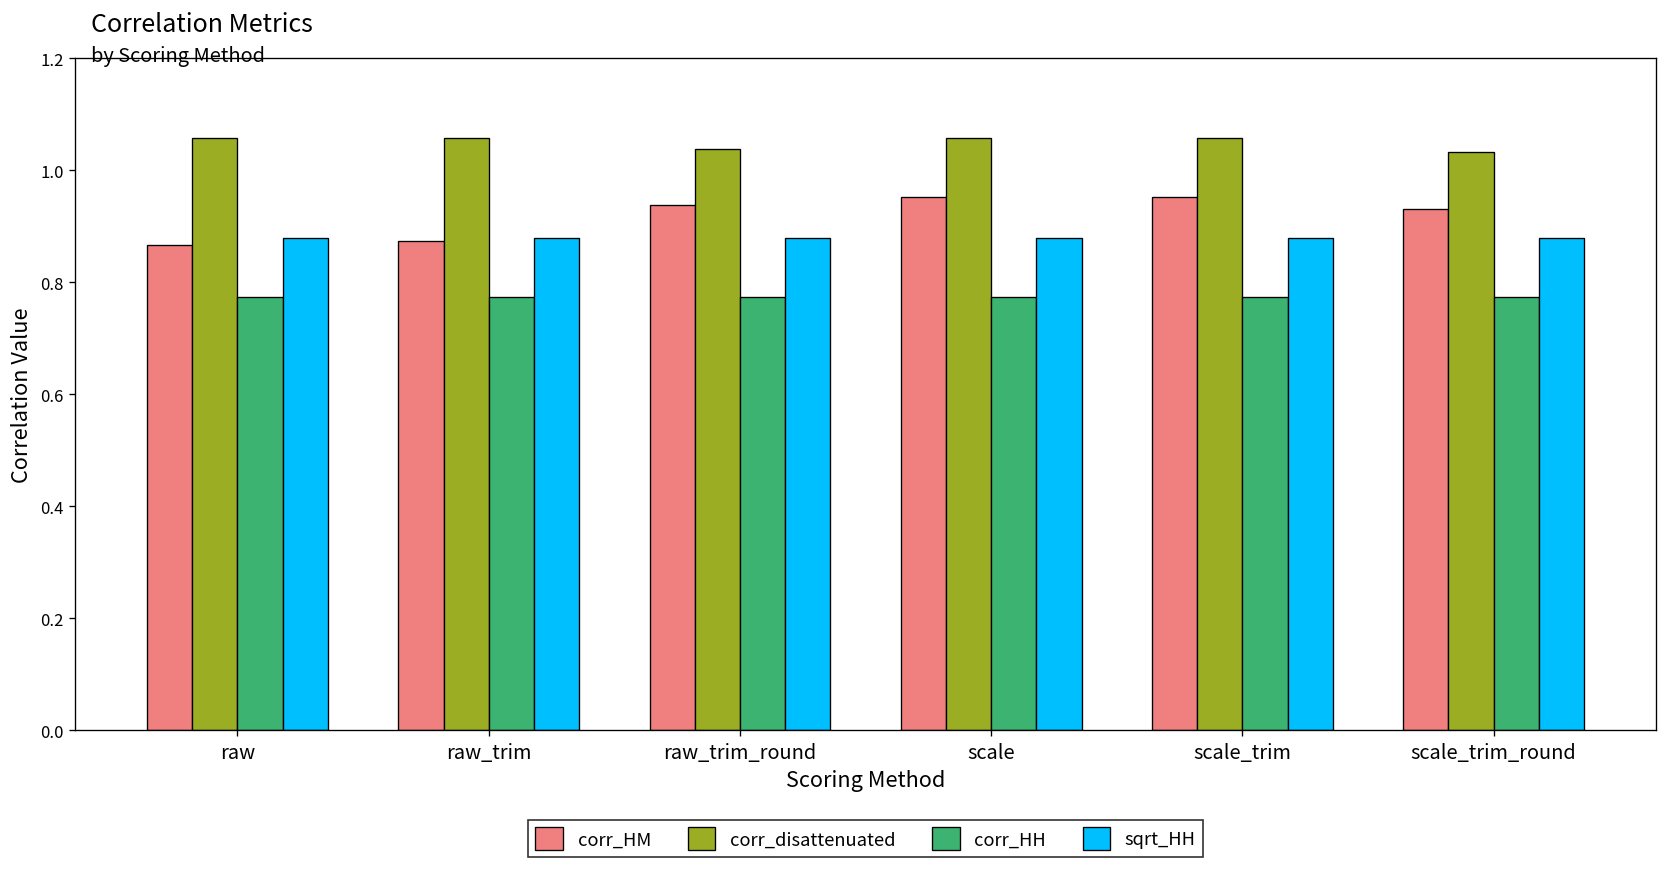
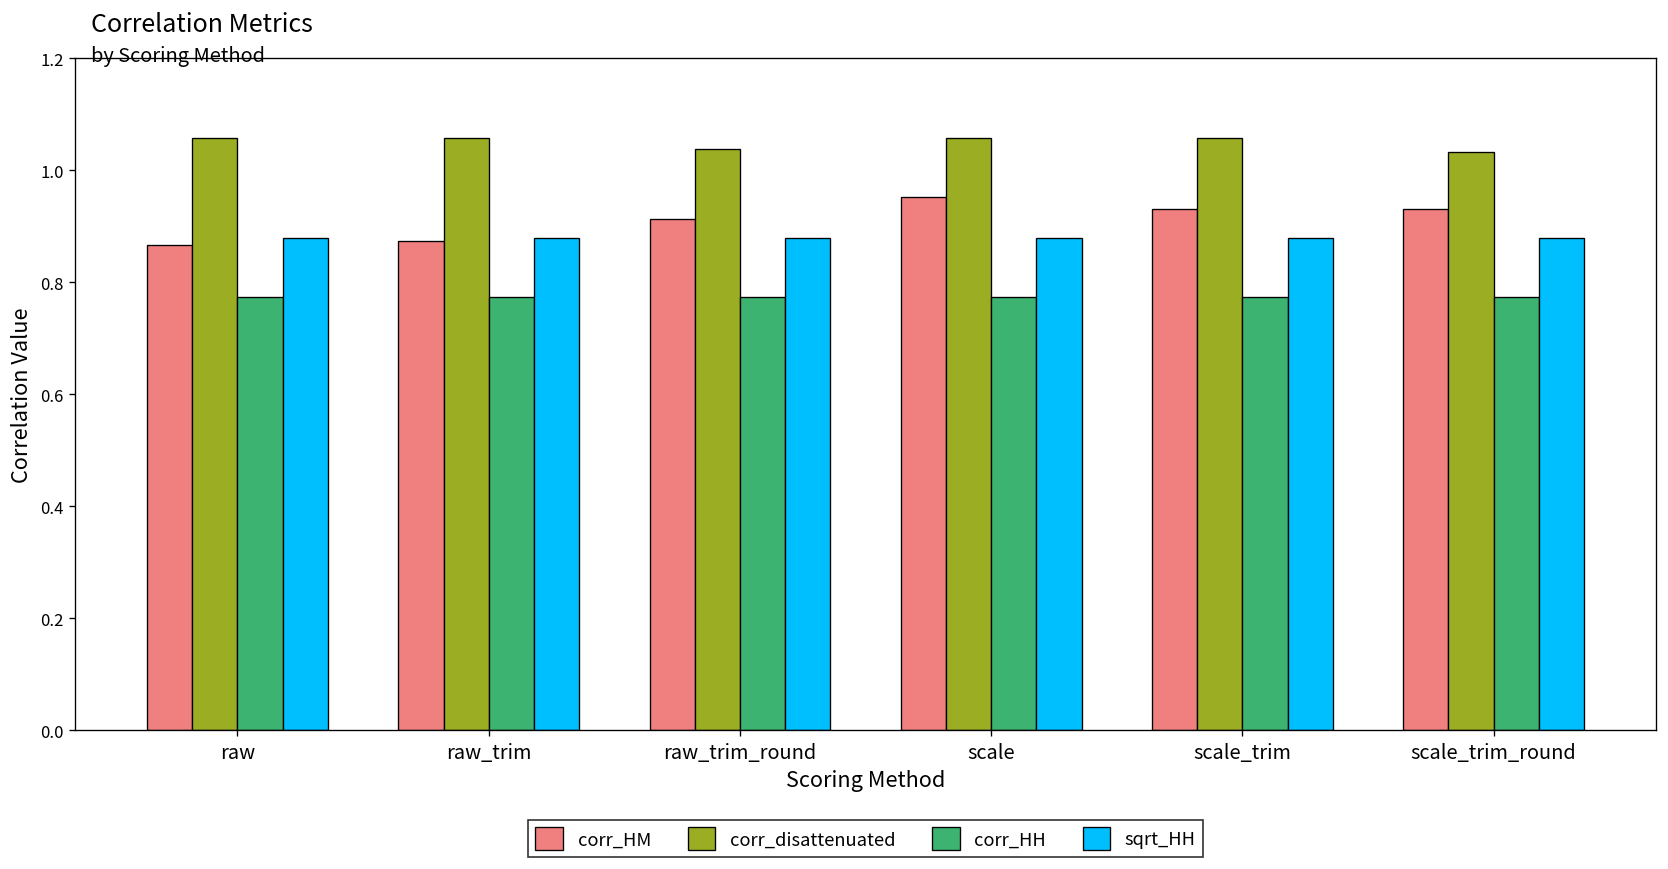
  {
    "corr_HM": {
      "raw": 0.87,
      "raw_trim": 0.87,
-     "raw_trim_round": 0.94,
+     "raw_trim_round": 0.91,
      "scale": 0.95,
-     "scale_trim": 0.95,
+     "scale_trim": 0.93,
      "scale_trim_round": 0.93
    },
    "corr_disattenuated": {
      "raw": 1.06,
      "raw_trim": 1.06,
      "raw_trim_round": 1.04,
      "scale": 1.06,
      "scale_trim": 1.06,
      "scale_trim_round": 1.03
    },
    "corr_HH": {
      "raw": 0.77,
      "raw_trim": 0.77,
      "raw_trim_round": 0.77,
      "scale": 0.77,
      "scale_trim": 0.77,
      "scale_trim_round": 0.77
    },
    "sqrt_HH": {
      "raw": 0.88,
      "raw_trim": 0.88,
      "raw_trim_round": 0.88,
      "scale": 0.88,
      "scale_trim": 0.88,
      "scale_trim_round": 0.88
    }
  }
